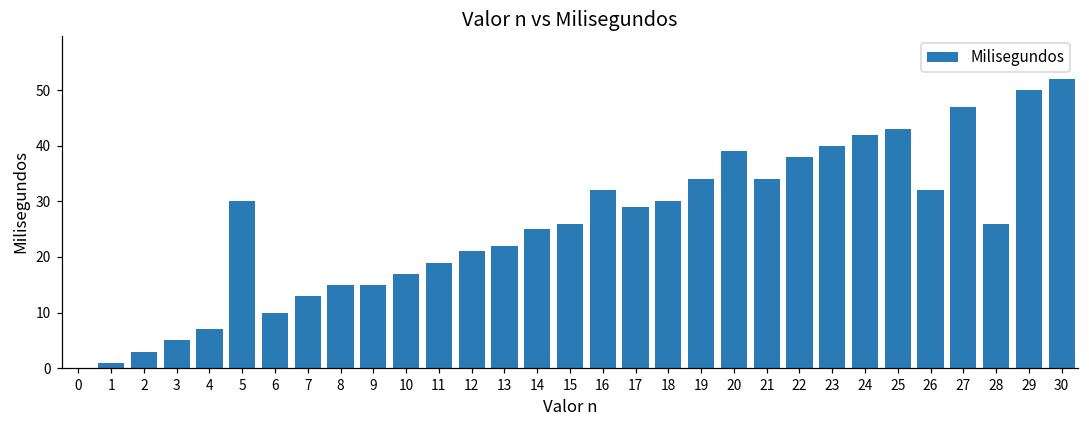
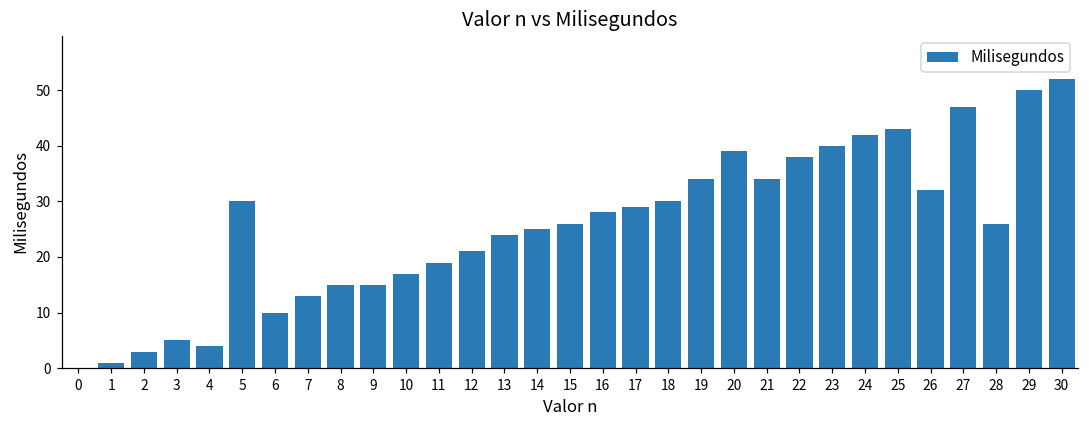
  {
    "0": 0,
    "1": 1,
    "2": 3,
    "3": 5,
-   "4": 7,
+   "4": 4,
    "5": 30,
    "6": 10,
    "7": 13,
    "8": 15,
    "9": 15,
    "10": 17,
    "11": 19,
    "12": 21,
-   "13": 22,
+   "13": 24,
    "14": 25,
    "15": 26,
-   "16": 32,
+   "16": 28,
    "17": 29,
    "18": 30,
    "19": 34,
    "20": 39,
    "21": 34,
    "22": 38,
    "23": 40,
    "24": 42,
    "25": 43,
    "26": 32,
    "27": 47,
    "28": 26,
    "29": 50,
    "30": 52
  }
